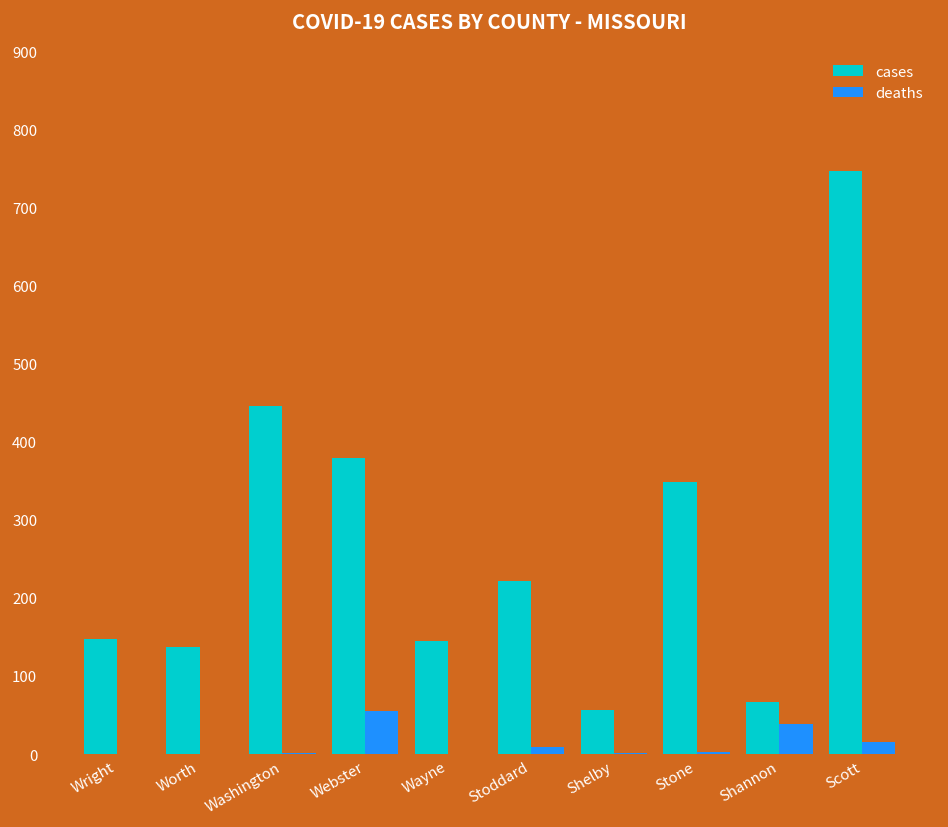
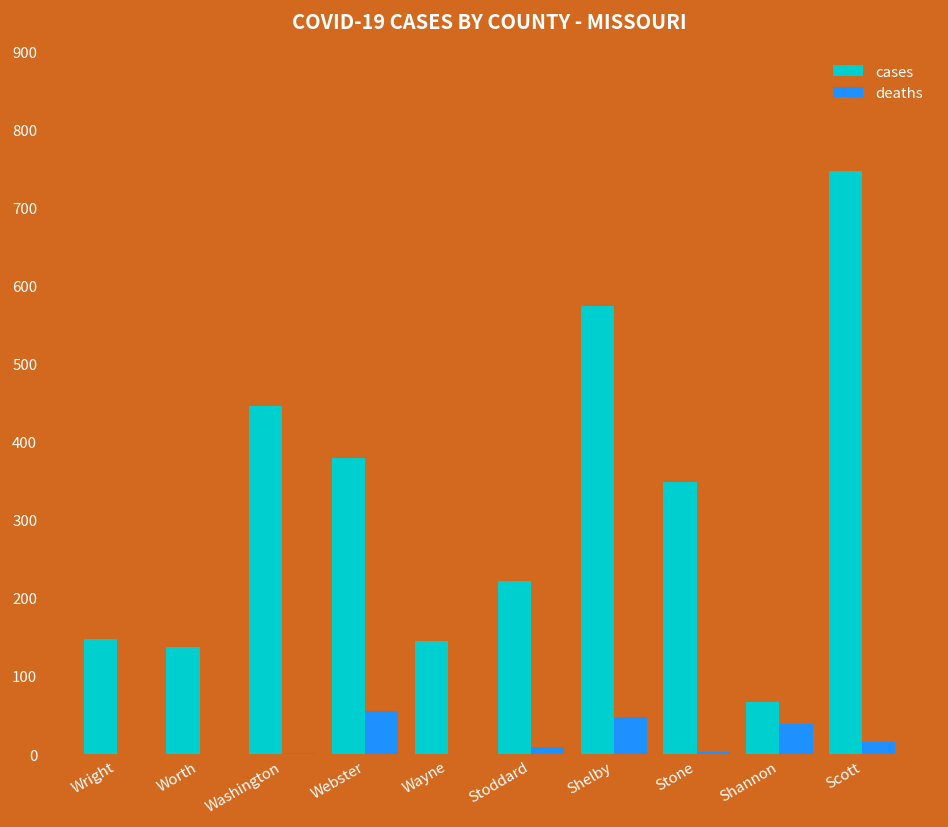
  {
    "cases": {
      "Wright": 150,
      "Worth": 140,
      "Washington": 450,
      "Webster": 380,
      "Wayne": 150,
      "Stoddard": 220,
-     "Shelby": 60,
+     "Shelby": 570,
      "Stone": 350,
      "Shannon": 70,
      "Scott": 750
    },
    "deaths": {
      "Wright": 0,
      "Worth": 0,
      "Webster": 60,
      "Wayne": 0,
      "Stoddard": 10,
-     "Shelby": 0,
+     "Shelby": 50,
      "Shannon": 40,
      "Scott": 20
    }
  }
